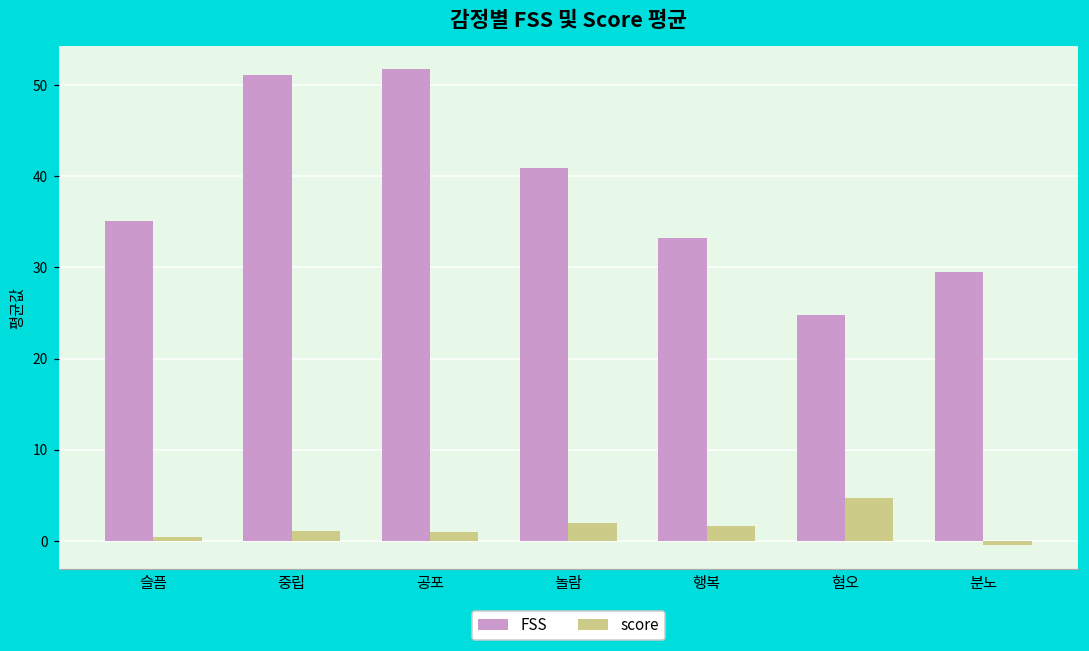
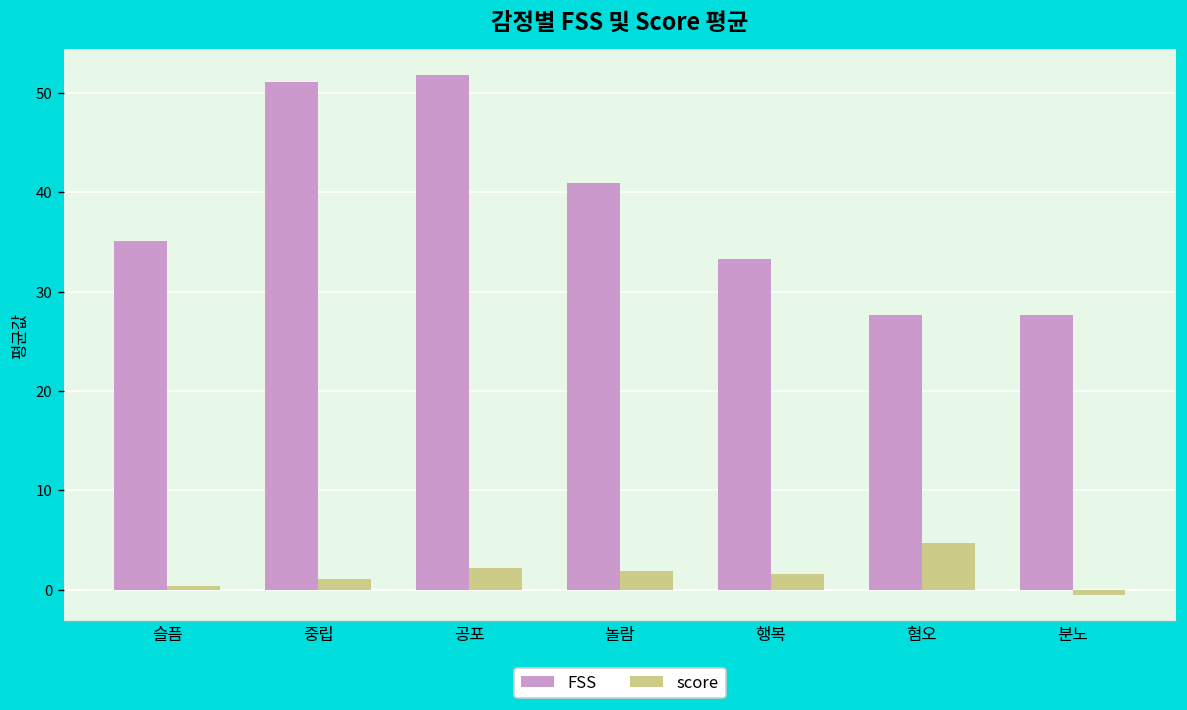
  {
    "FSS": {
      "슬픔": 35,
      "중립": 51,
      "공포": 52,
      "놀람": 41,
      "행복": 33,
-     "혐오": 25,
-     "분노": 29
+     "혐오": 28,
+     "분노": 28
    },
    "score": {
      "슬픔": 0,
      "중립": 1,
-     "공포": 1,
+     "공포": 2,
      "놀람": 2,
      "행복": 2,
      "혐오": 5,
      "분노": -1
    }
  }
